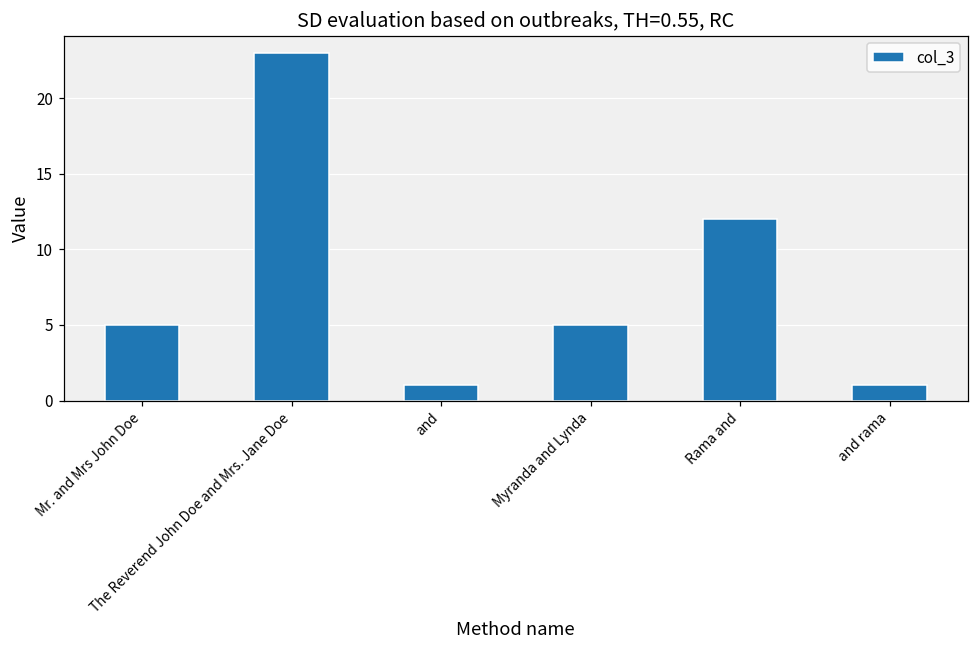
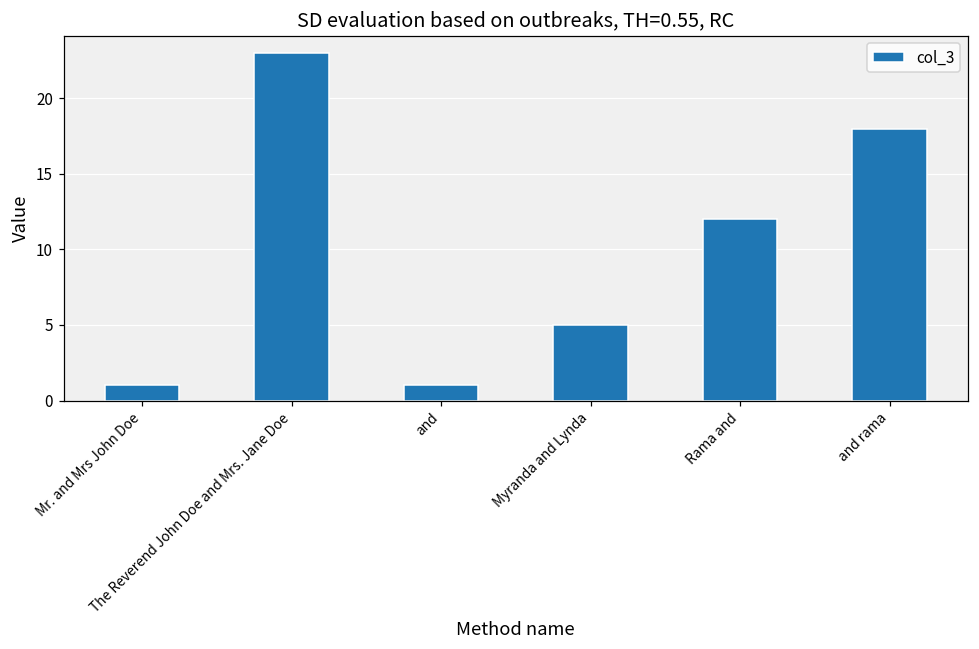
  {
-   "Mr. and Mrs John Doe": 5,
+   "Mr. and Mrs John Doe": 1,
    "The Reverend John Doe and Mrs. Jane Doe": 23,
    "and": 1,
    "Myranda and Lynda": 5,
    "Rama and": 12,
-   "and rama": 1
+   "and rama": 18
  }
